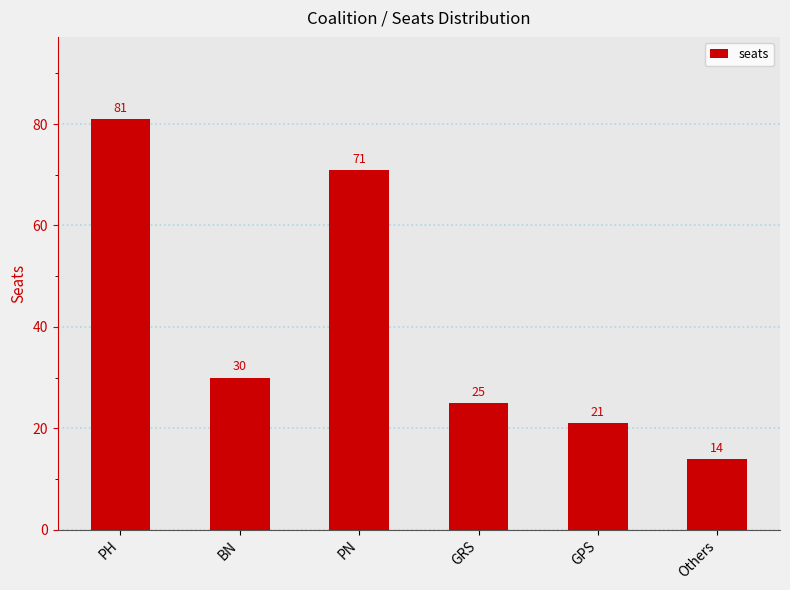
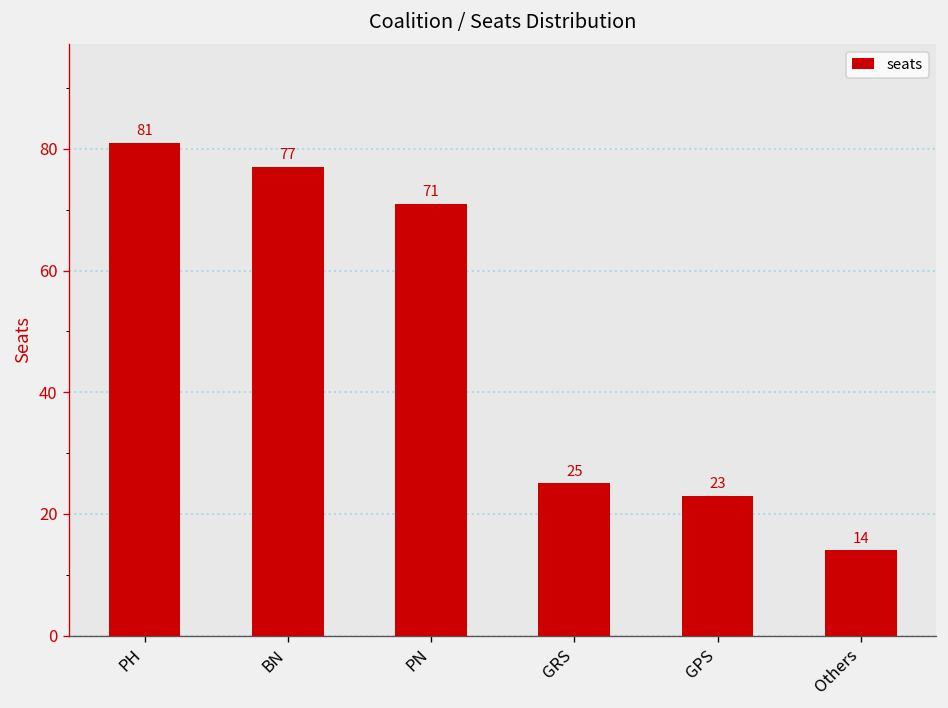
  {
    "PH": 81,
-   "BN": 30,
+   "BN": 77,
    "PN": 71,
    "GRS": 25,
-   "GPS": 21,
+   "GPS": 23,
    "Others": 14
  }
